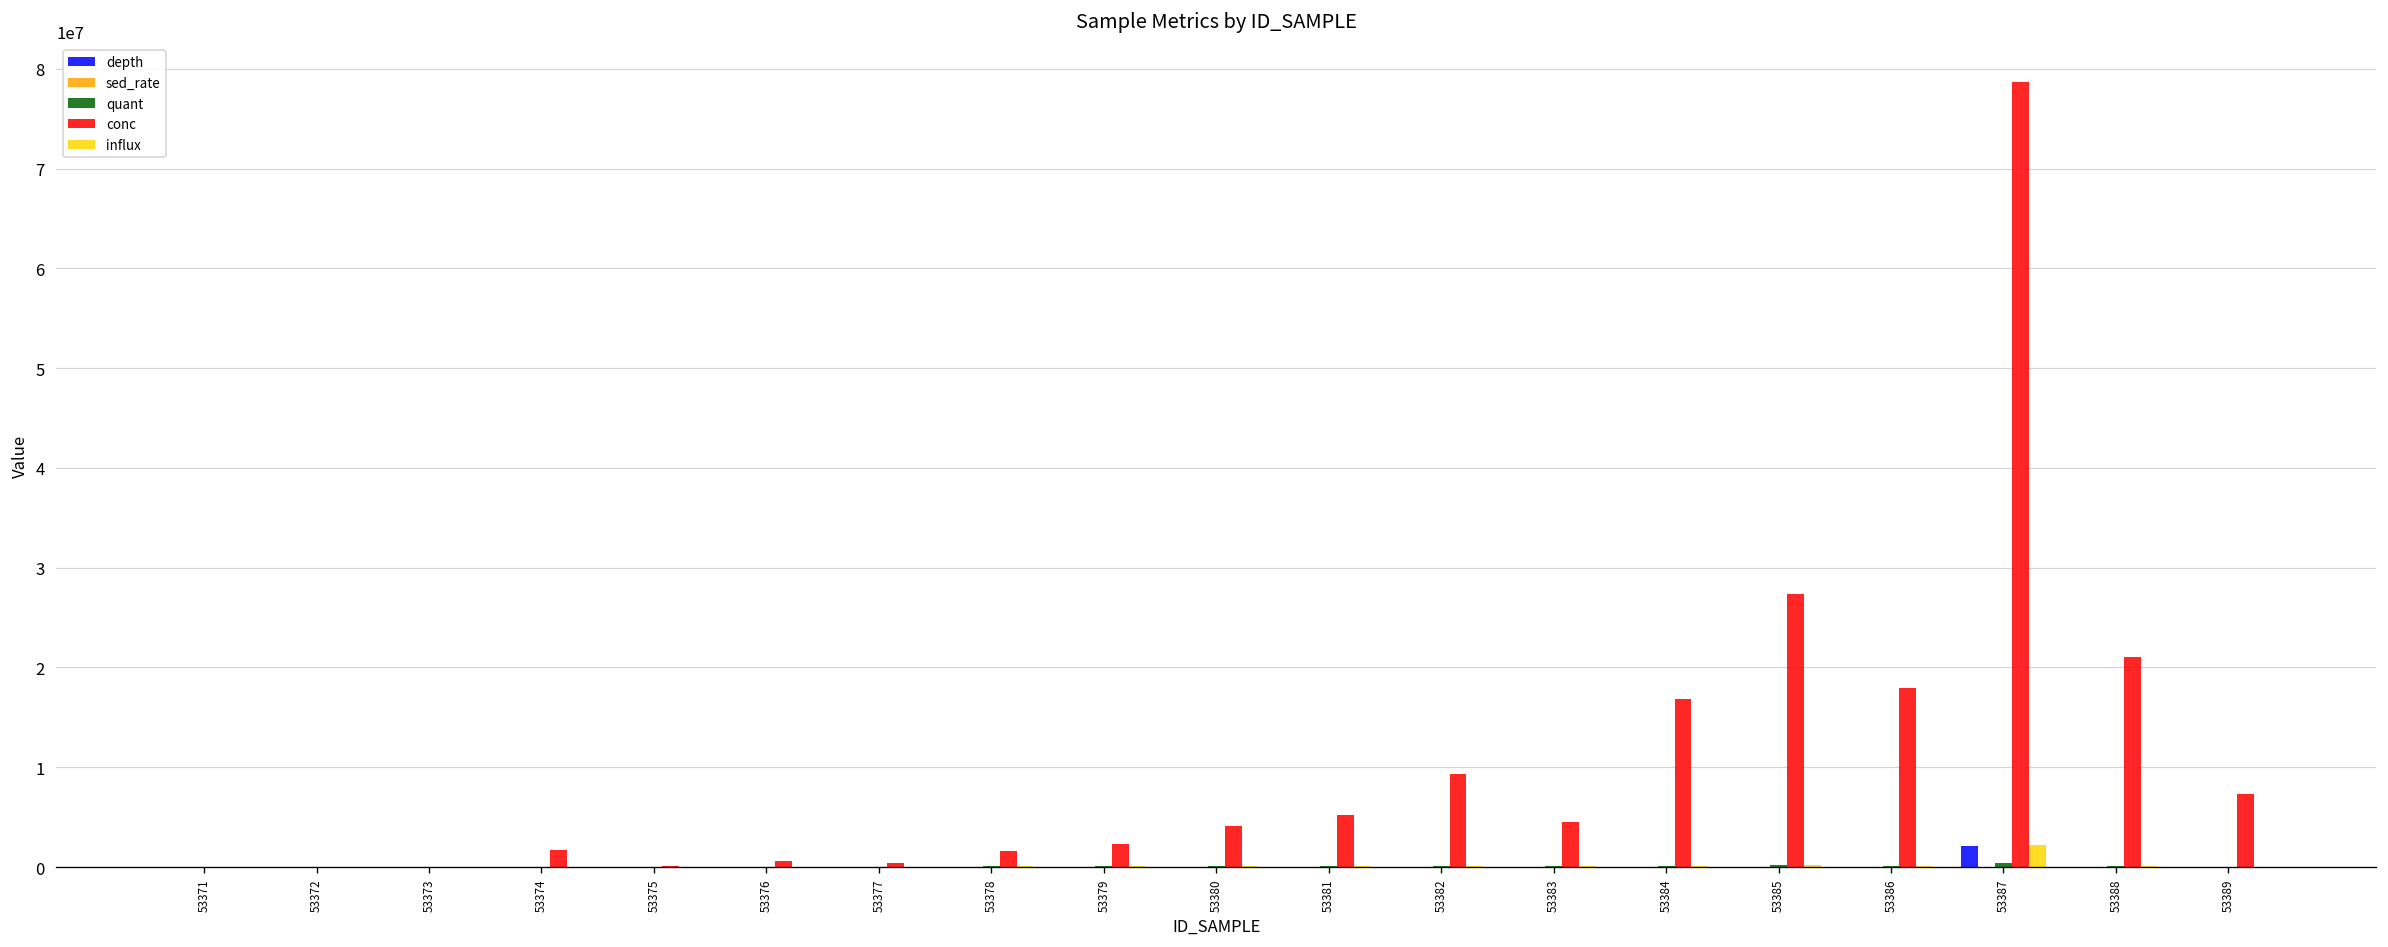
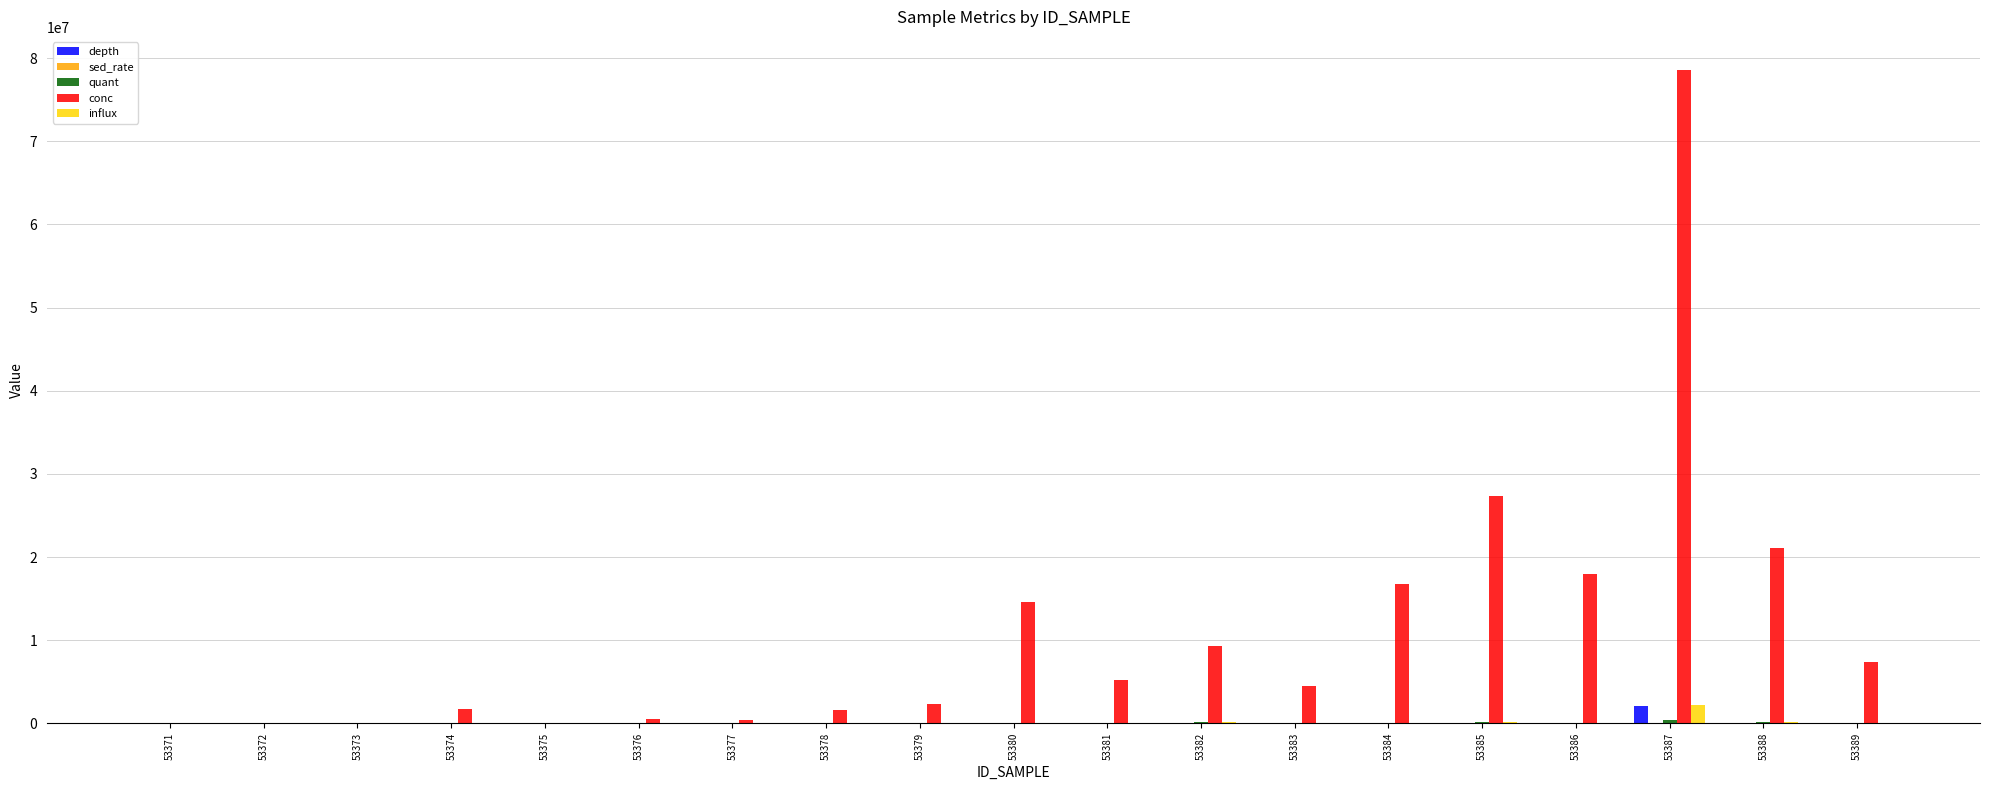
  {
    "depth": {
      "53387": 2000000
    },
    "quant": {
      "53387": 0
    },
    "conc": {
      "53374": 2000000,
      "53376": 1000000,
      "53377": 0,
      "53378": 2000000,
      "53379": 2000000,
-     "53380": 4000000,
+     "53380": 15000000,
      "53381": 5000000,
      "53382": 9000000,
      "53383": 4000000,
      "53384": 17000000,
      "53385": 27000000,
      "53386": 18000000,
      "53387": 79000000,
      "53388": 21000000,
      "53389": 7000000
    }
  }
